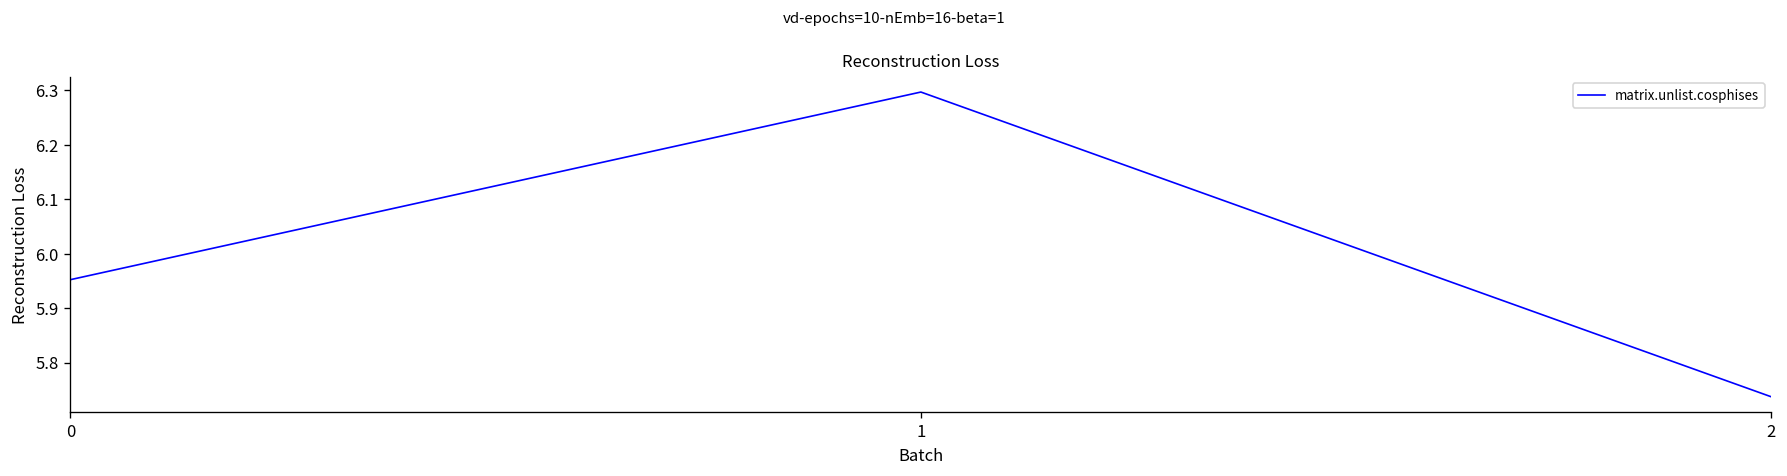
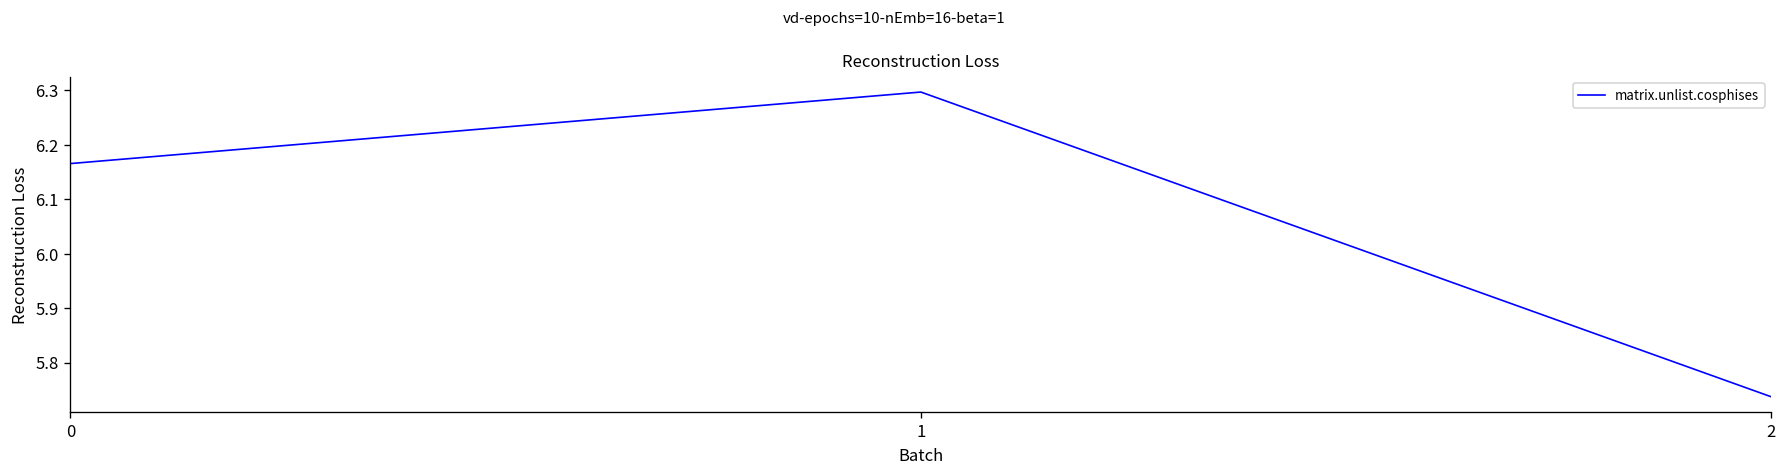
  {
-   "0": 5.95,
+   "0": 6.17,
    "1": 6.30,
    "2": 5.74
  }
